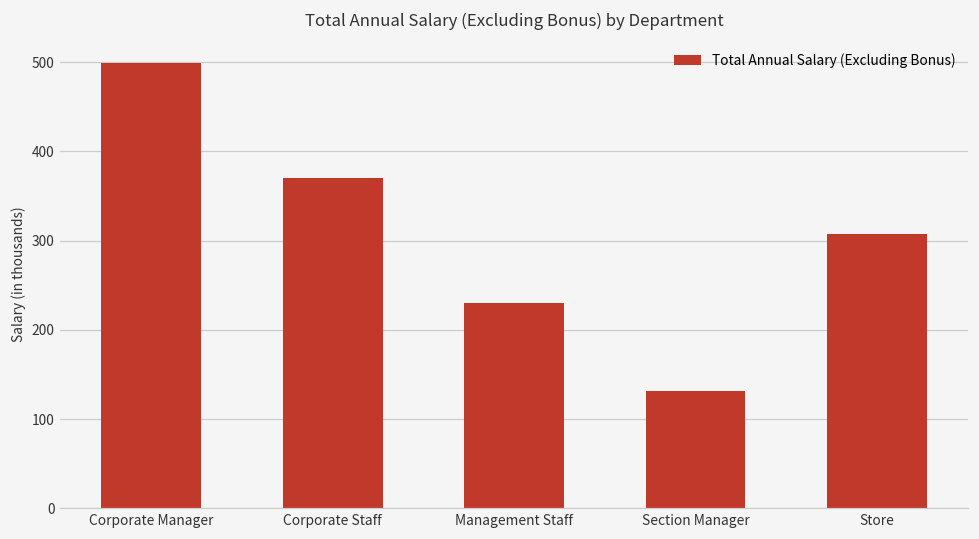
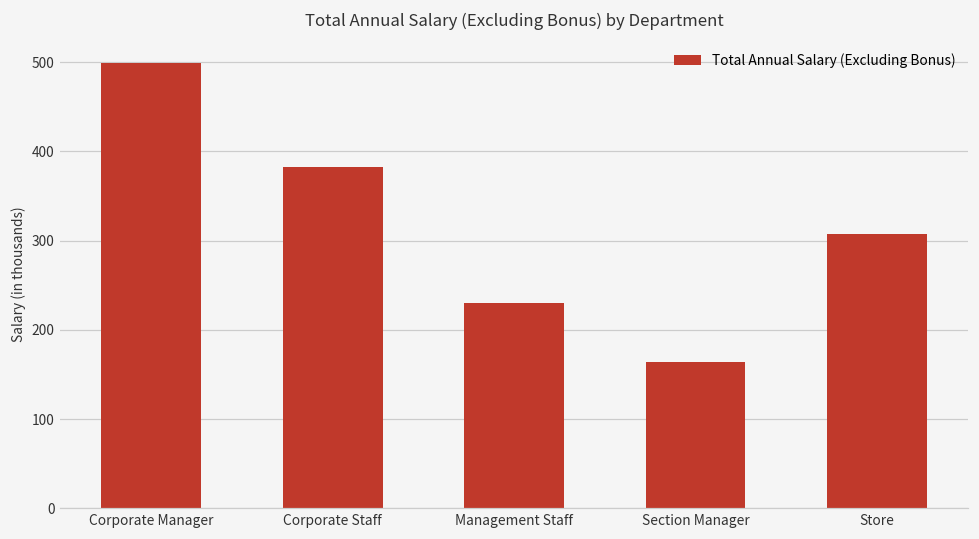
  {
    "Corporate Manager": 500,
-   "Corporate Staff": 370,
+   "Corporate Staff": 380,
    "Management Staff": 230,
-   "Section Manager": 130,
+   "Section Manager": 160,
    "Store": 310
  }
